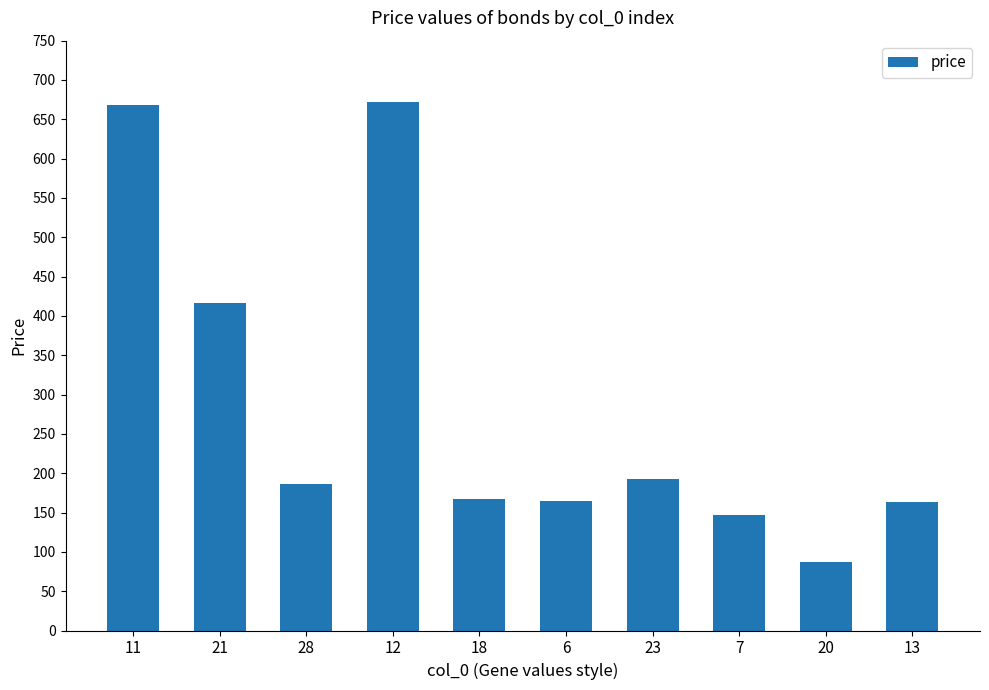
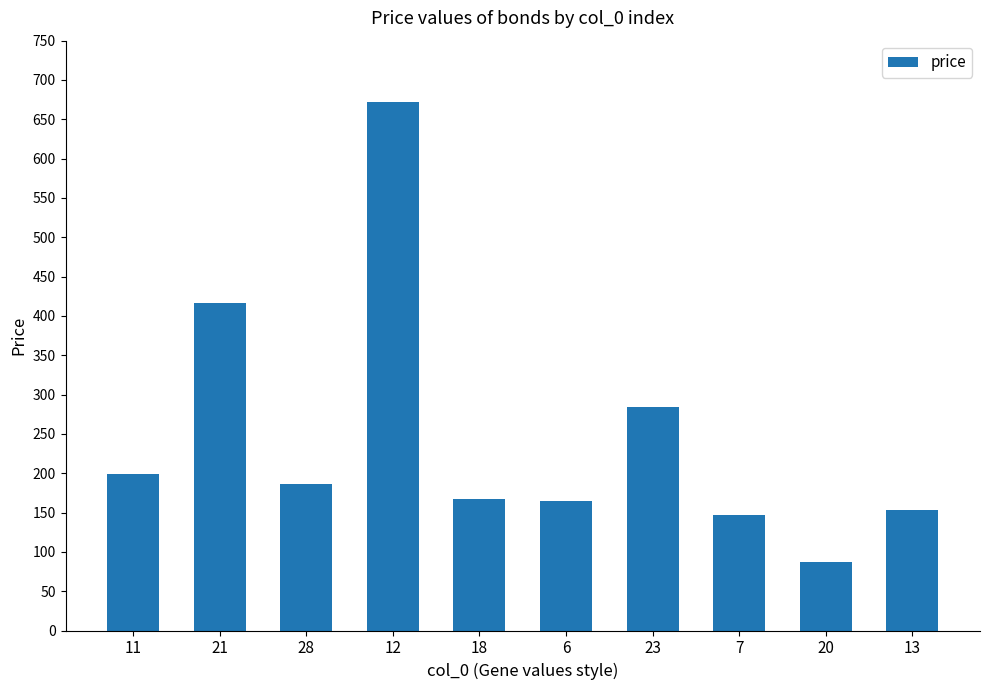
  {
-   "11": 670,
+   "11": 200,
    "21": 420,
    "28": 190,
    "12": 670,
    "18": 170,
    "6": 160,
-   "23": 190,
+   "23": 280,
    "7": 150,
    "20": 90,
-   "13": 160
+   "13": 150
  }
